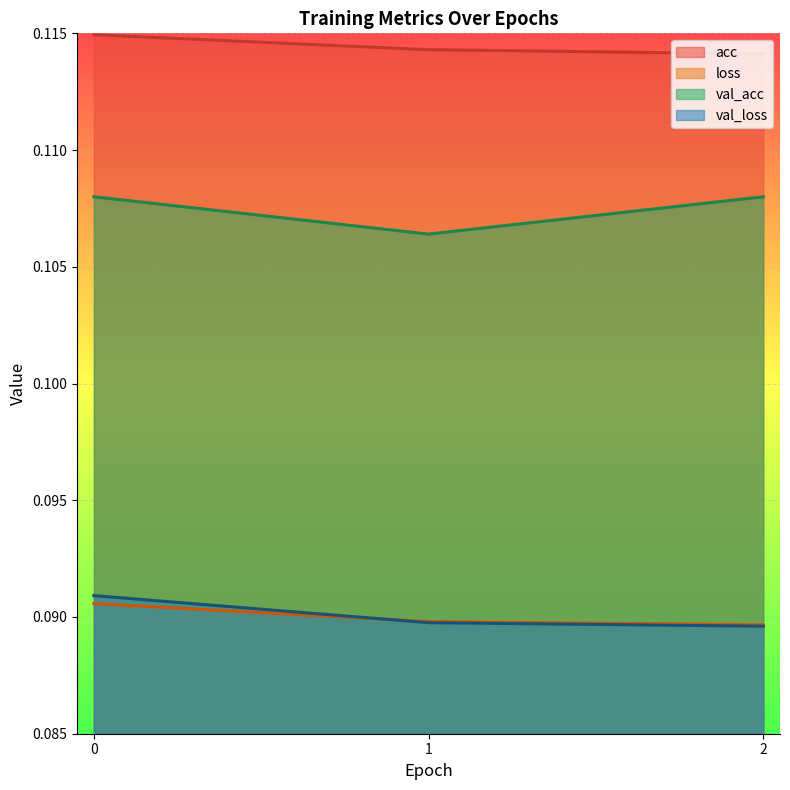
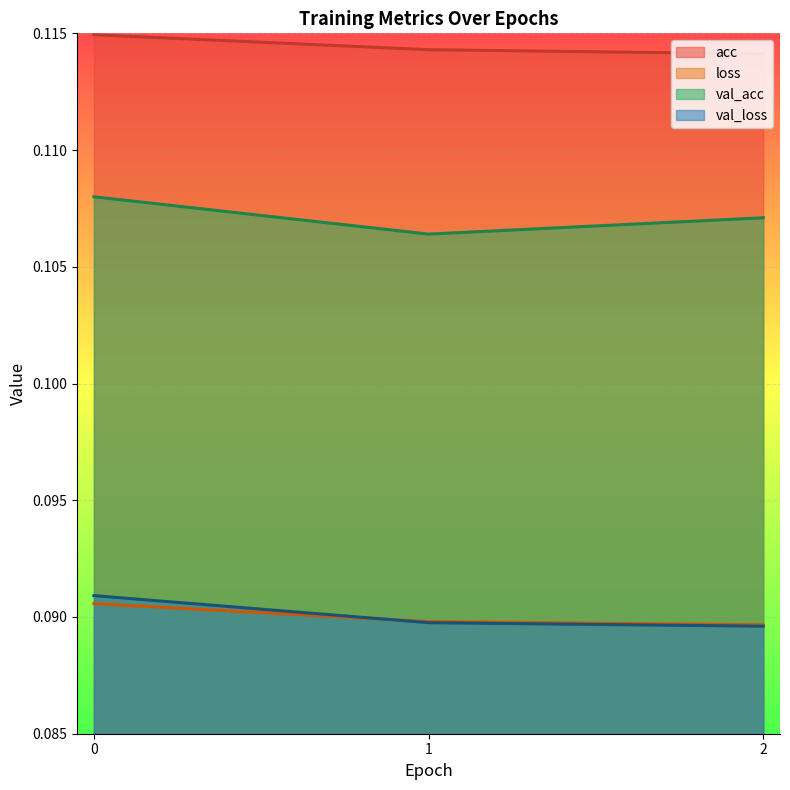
  {
    "val_acc": {
      "0": 0.1080,
      "1": 0.1064,
-     "2": 0.1080
+     "2": 0.1071
    },
    "val_loss": {
      "0": 0.0909
    }
  }
